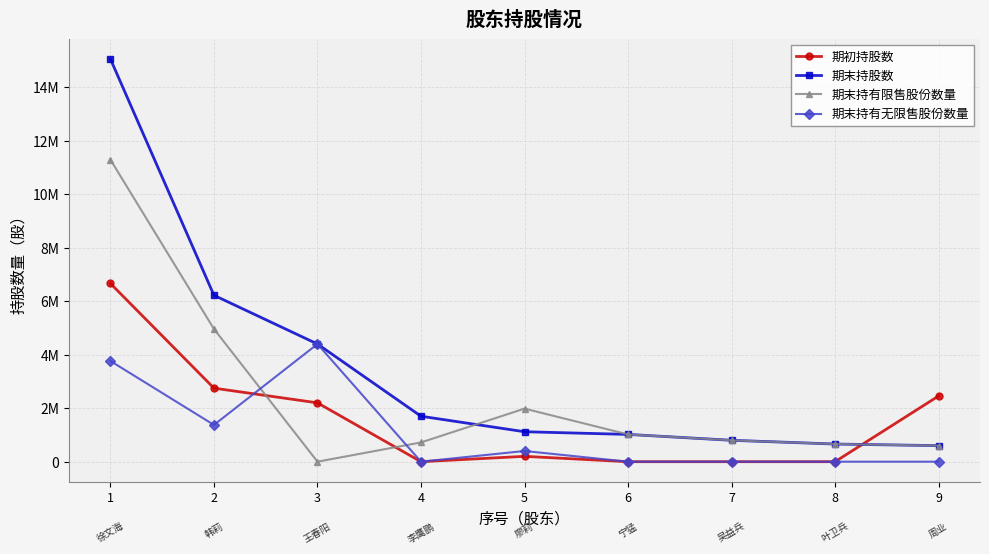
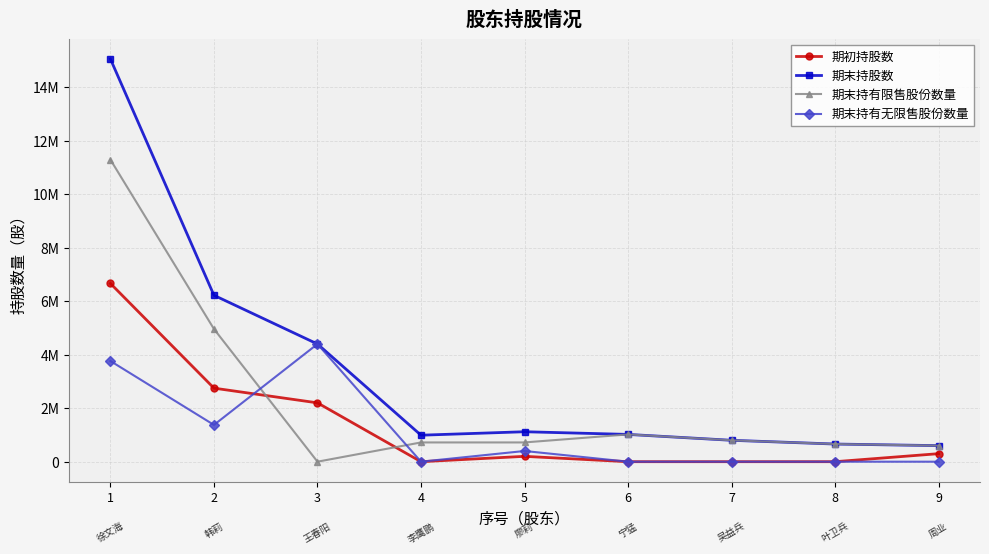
  {
    "期初持股数": {
      "1": 6700000,
      "2": 2800000,
      "3": 2200000,
      "5": 200000,
-     "9": 2500000
+     "9": 300000
    },
    "期末持股数": {
      "1": 15100000,
      "2": 6200000,
-     "4": 1700000,
+     "4": 1000000,
      "5": 1100000
    },
    "期末持有限售股份数量": {
      "1": 11300000,
      "2": 5000000,
      "3": 0,
      "4": 700000,
-     "5": 2000000
+     "5": 700000
    },
    "期末持有无限售股份数量": {
      "1": 3800000,
      "2": 1400000,
      "5": 400000,
      "9": 0
    }
  }
